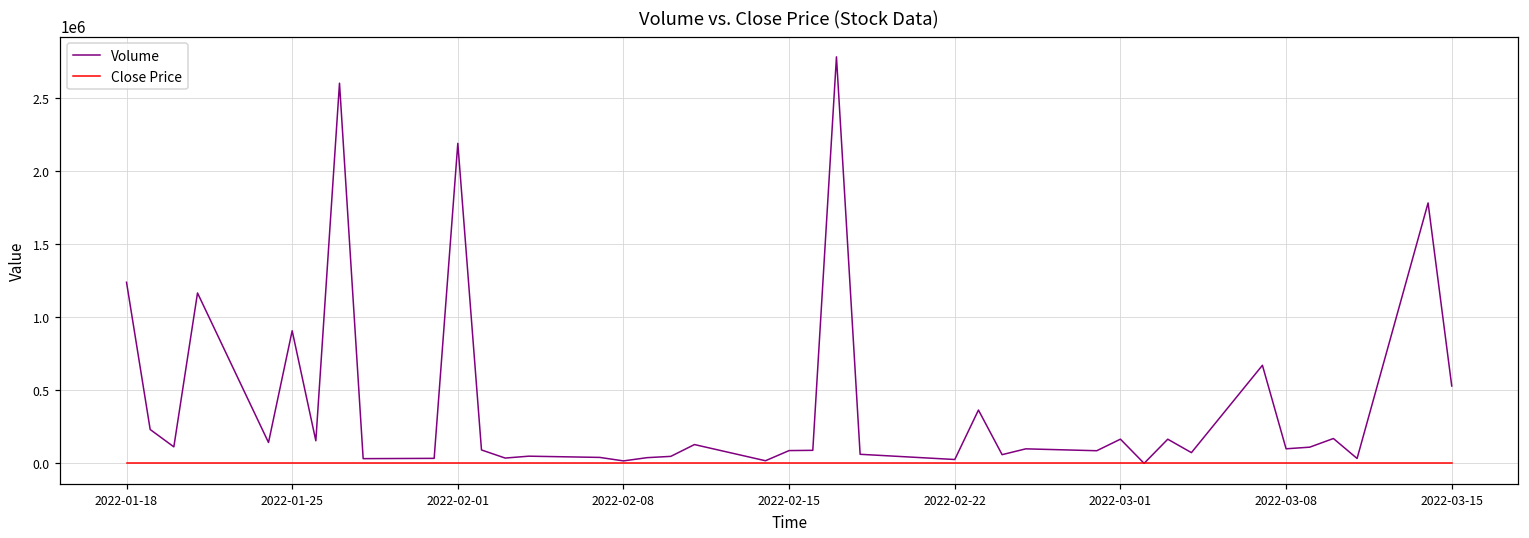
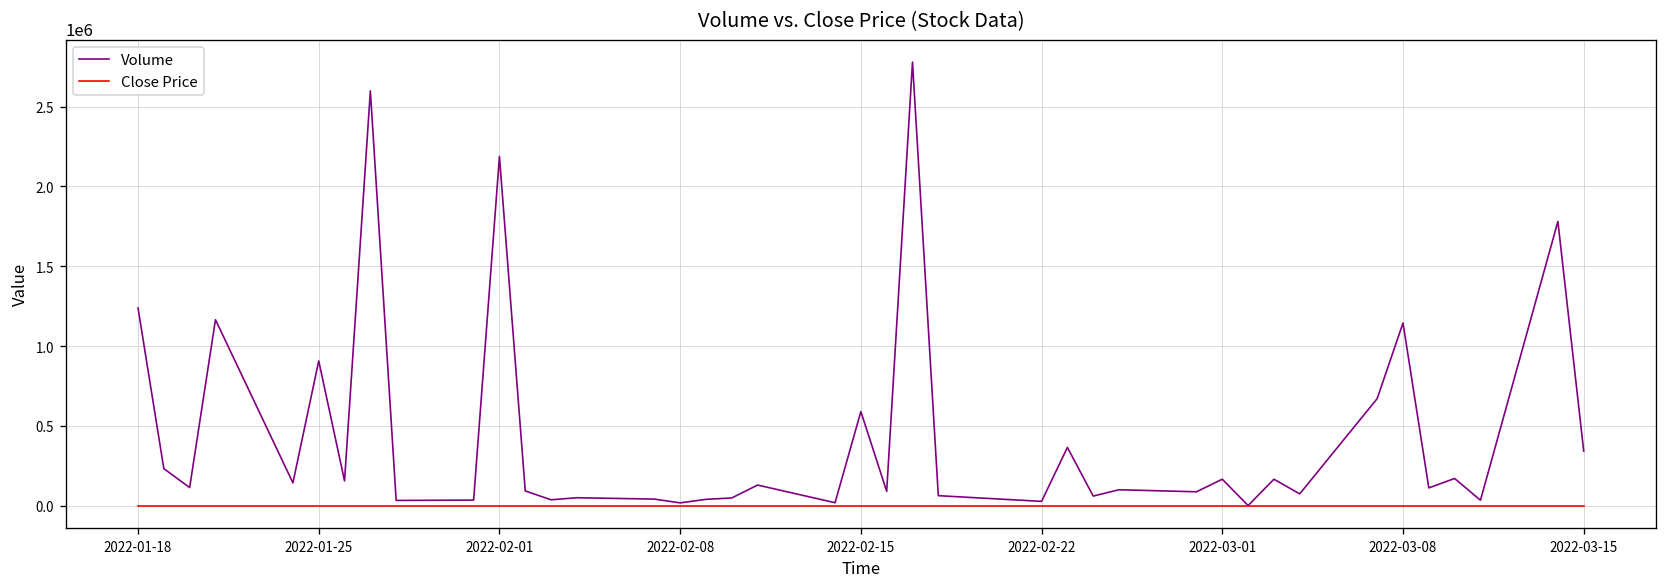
  {
    "Volume": {
      "2022-01-18": 1240000,
      "2022-01-25": 910000,
      "2022-02-01": 2190000,
-     "2022-02-15": 90000,
+     "2022-02-15": 590000,
      "2022-02-22": 30000,
      "2022-03-01": 170000,
-     "2022-03-08": 100000,
-     "2022-03-15": 530000
+     "2022-03-08": 1140000,
+     "2022-03-15": 340000
    },
    "Close Price": {
      "2022-01-18": 0,
      "2022-01-25": 0,
      "2022-02-01": 0,
      "2022-02-15": 0,
      "2022-02-22": 0,
      "2022-03-01": 0,
      "2022-03-08": 0,
      "2022-03-15": 0
    }
  }
